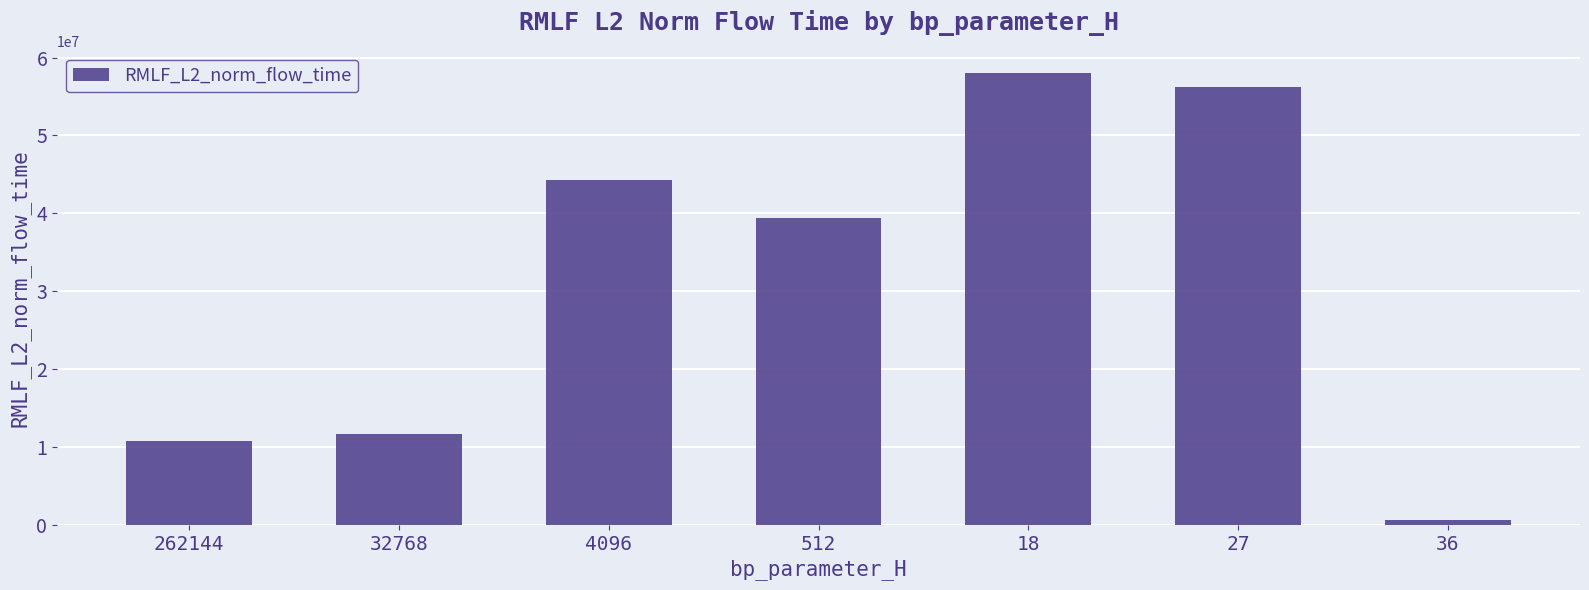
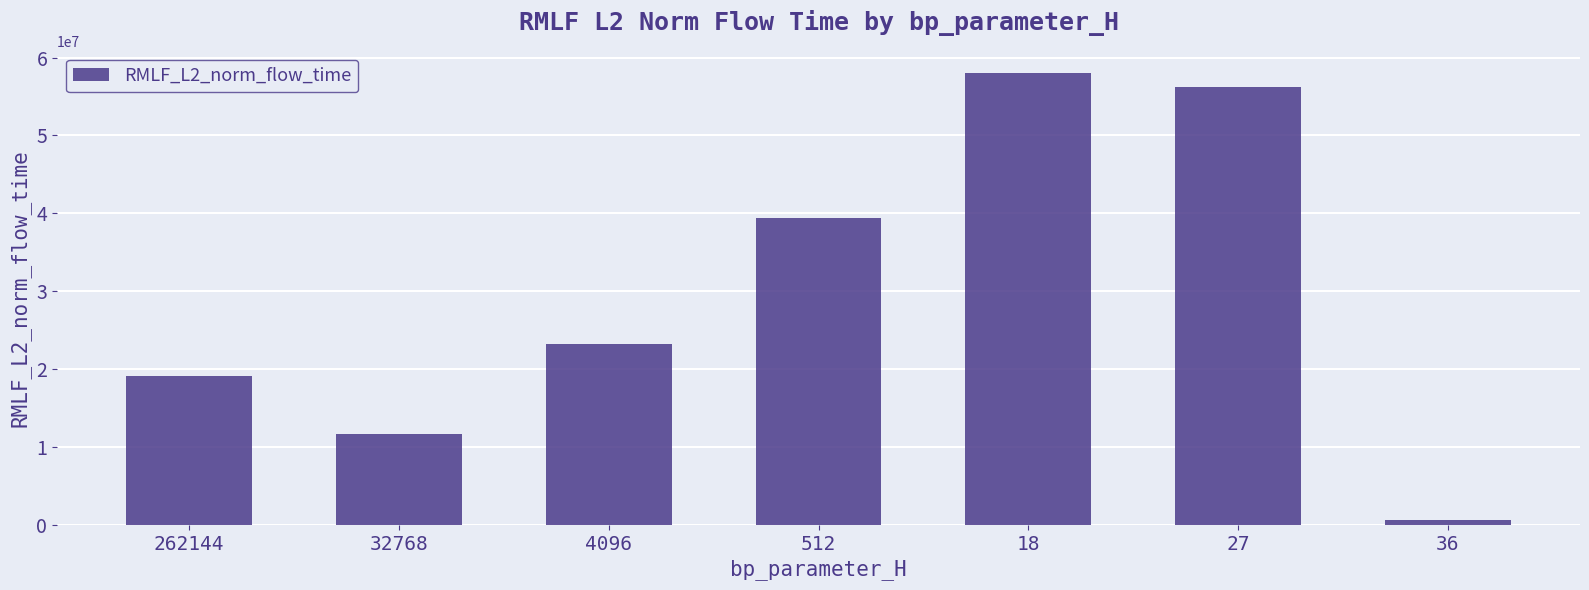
  {
-   "262144": 11000000,
+   "262144": 19000000,
    "32768": 12000000,
-   "4096": 44000000,
+   "4096": 23000000,
    "512": 39000000,
    "18": 58000000,
    "27": 56000000,
    "36": 1000000
  }
